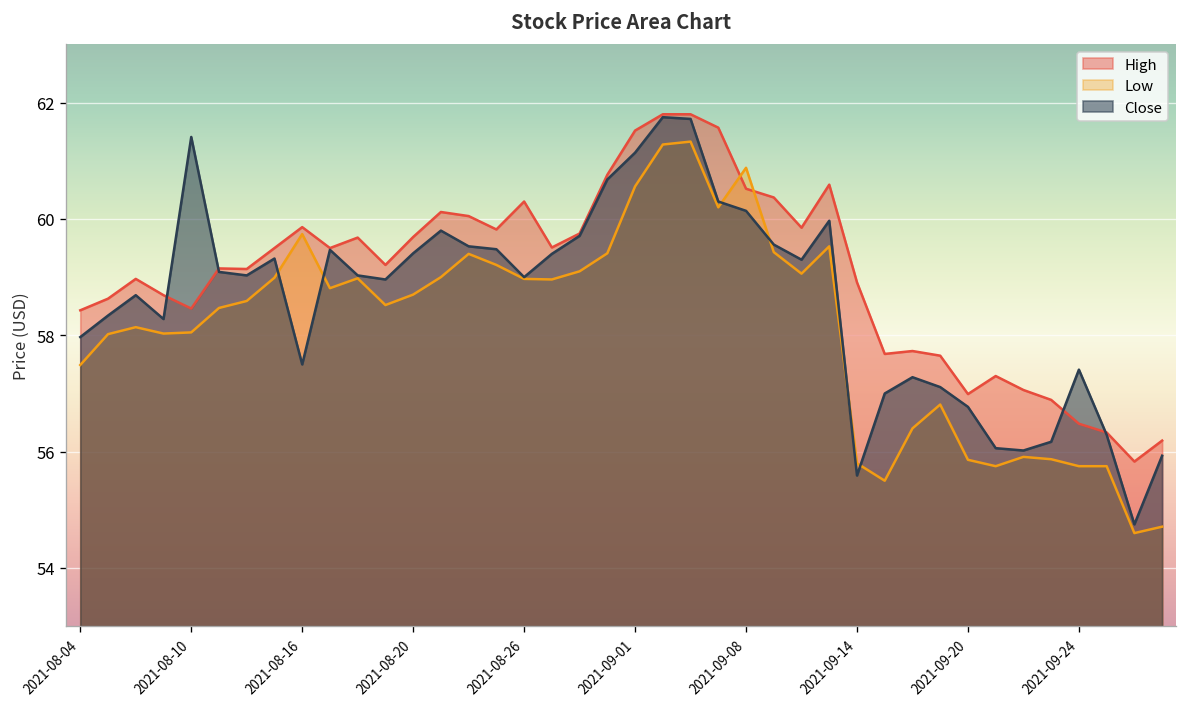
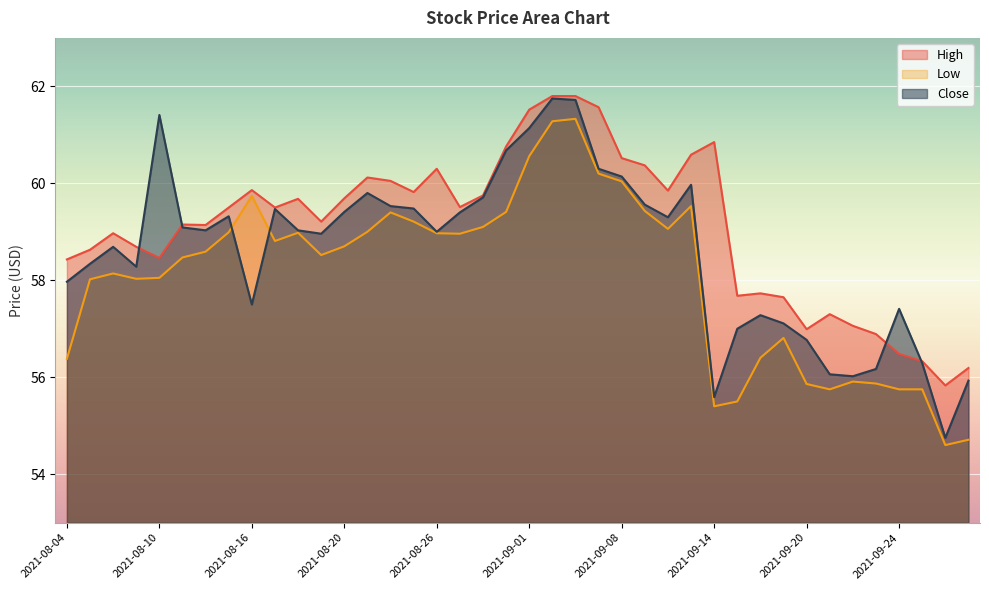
  {
    "High": {
      "2021-08-04": 58.4,
      "2021-08-10": 58.5,
      "2021-08-16": 59.9,
      "2021-08-20": 59.7,
      "2021-08-26": 60.3,
      "2021-09-01": 61.5,
      "2021-09-08": 60.5,
-     "2021-09-14": 58.9,
+     "2021-09-14": 60.9,
      "2021-09-20": 57.0,
      "2021-09-24": 56.5
    },
    "Low": {
-     "2021-08-04": 57.5,
+     "2021-08-04": 56.4,
      "2021-08-10": 58.1,
      "2021-08-16": 59.7,
      "2021-08-20": 58.7,
      "2021-09-01": 60.6,
-     "2021-09-08": 60.9,
-     "2021-09-14": 55.8,
+     "2021-09-08": 60.0,
+     "2021-09-14": 55.4,
      "2021-09-20": 55.9,
      "2021-09-24": 55.8
    },
    "Close": {
      "2021-08-04": 58.0,
      "2021-08-10": 61.4,
      "2021-08-16": 57.5,
      "2021-08-20": 59.4,
      "2021-09-01": 61.1,
      "2021-09-08": 60.1,
      "2021-09-14": 55.6,
      "2021-09-20": 56.8,
      "2021-09-24": 57.4
    }
  }
